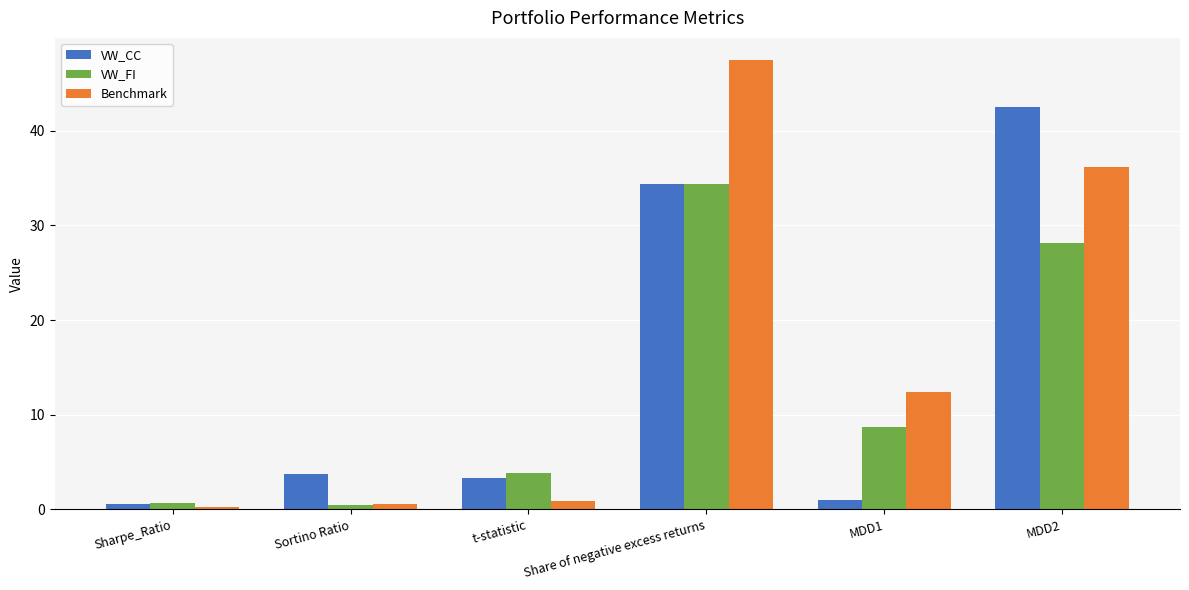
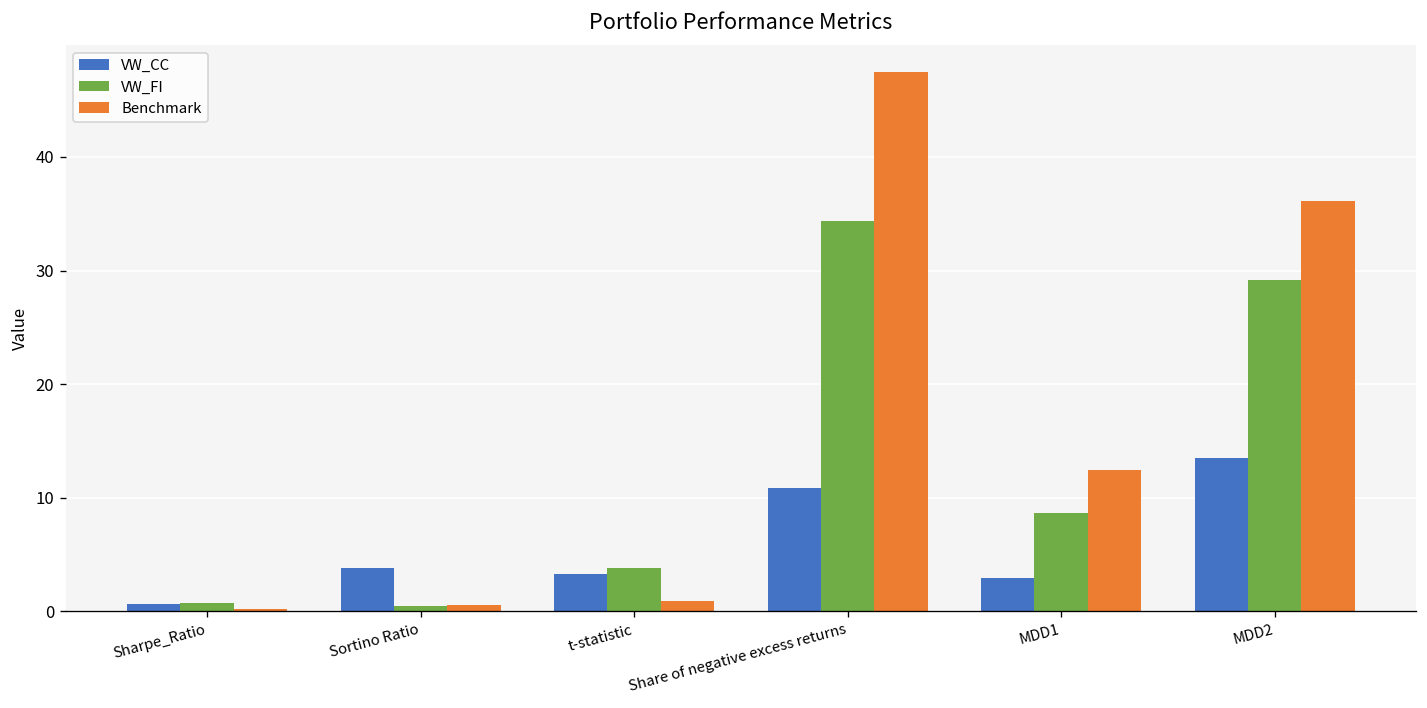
  {
    "VW_CC": {
      "Sharpe_Ratio": 1,
      "Sortino Ratio": 4,
      "t-statistic": 3,
-     "Share of negative excess returns": 34,
-     "MDD1": 1,
-     "MDD2": 43
+     "Share of negative excess returns": 11,
+     "MDD1": 3,
+     "MDD2": 14
    },
    "VW_FI": {
      "Sharpe_Ratio": 1,
      "Sortino Ratio": 0,
      "t-statistic": 4,
      "Share of negative excess returns": 34,
      "MDD1": 9,
-     "MDD2": 28
+     "MDD2": 29
    },
    "Benchmark": {
      "Sortino Ratio": 1,
      "t-statistic": 1,
      "Share of negative excess returns": 47,
      "MDD1": 12,
      "MDD2": 36
    }
  }
